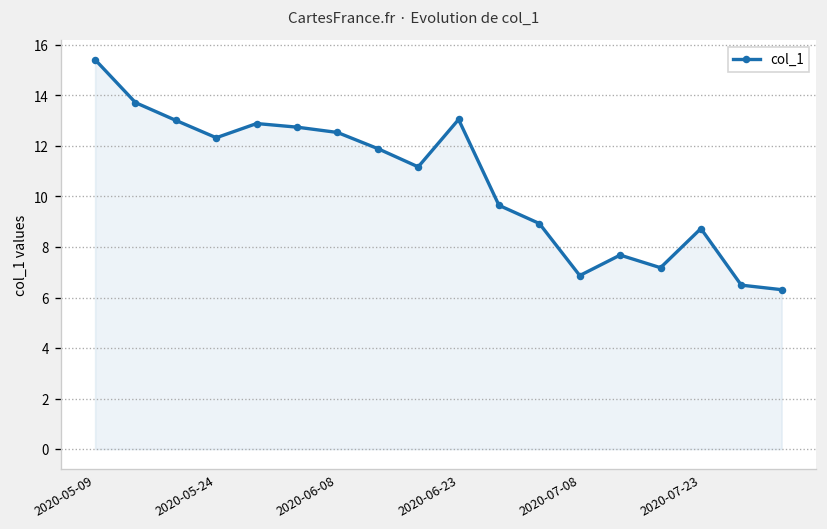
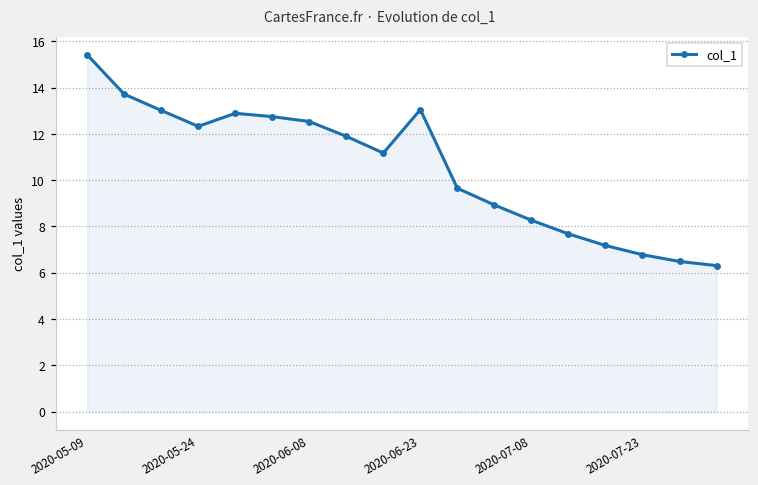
  {
    "2020-05-09": 15.4,
    "2020-05-24": 12.3,
    "2020-06-08": 12.5,
    "2020-06-23": 13.1,
-   "2020-07-08": 6.9,
-   "2020-07-23": 8.7
+   "2020-07-08": 8.3,
+   "2020-07-23": 6.8
  }
